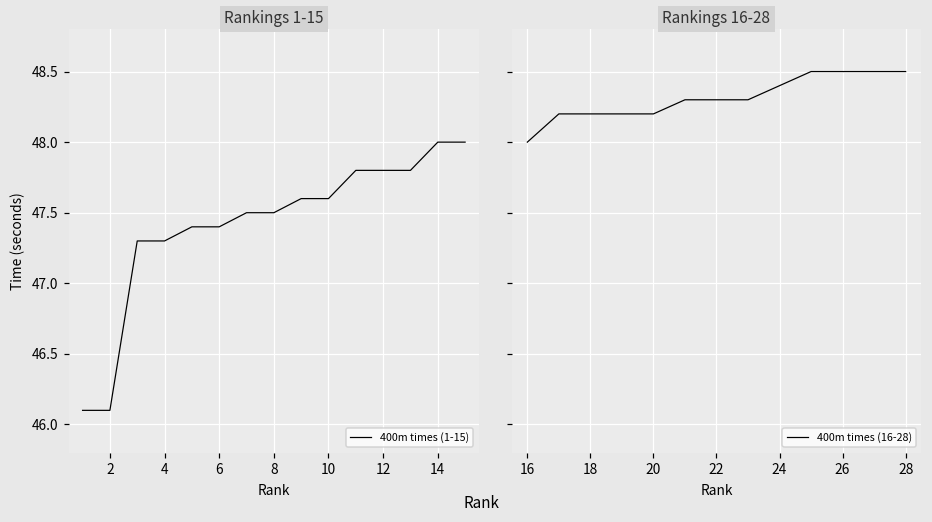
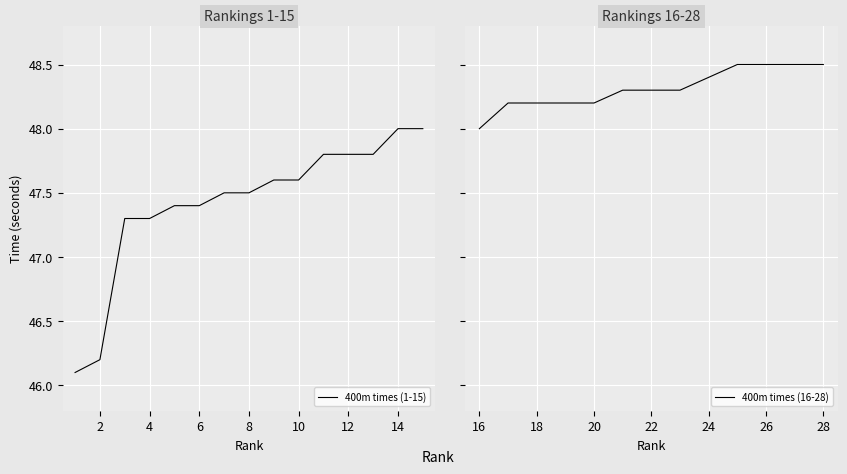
  {
    "Rankings 1-15": {
-     "2": 46.1,
+     "2": 46.2,
      "4": 47.3,
      "6": 47.4,
      "8": 47.5,
      "10": 47.6,
      "12": 47.8,
      "14": 48.0
    }
  }
